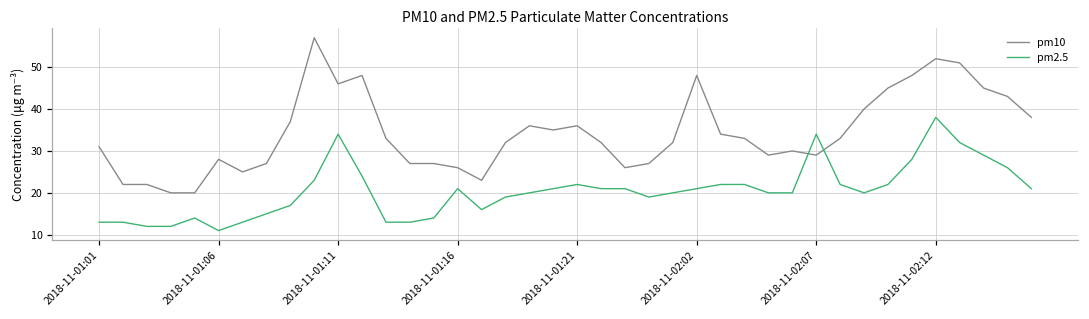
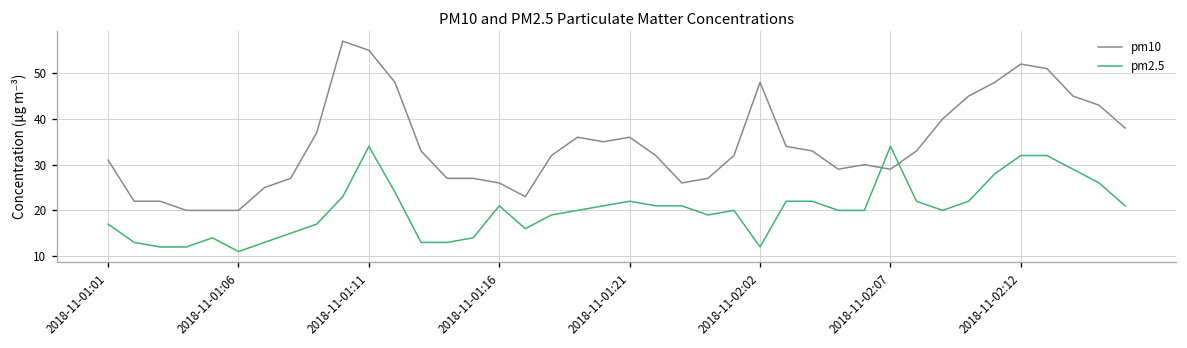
  {
    "pm10": {
      "2018-11-01:01": 31,
-     "2018-11-01:06": 28,
-     "2018-11-01:11": 46,
+     "2018-11-01:06": 20,
+     "2018-11-01:11": 55,
      "2018-11-01:16": 26,
      "2018-11-01:21": 36,
      "2018-11-02:02": 48,
      "2018-11-02:07": 29,
      "2018-11-02:12": 52
    },
    "pm2.5": {
-     "2018-11-01:01": 13,
+     "2018-11-01:01": 17,
      "2018-11-01:06": 11,
      "2018-11-01:11": 34,
      "2018-11-01:16": 21,
      "2018-11-01:21": 22,
-     "2018-11-02:02": 21,
+     "2018-11-02:02": 12,
      "2018-11-02:07": 34,
-     "2018-11-02:12": 38
+     "2018-11-02:12": 32
    }
  }
